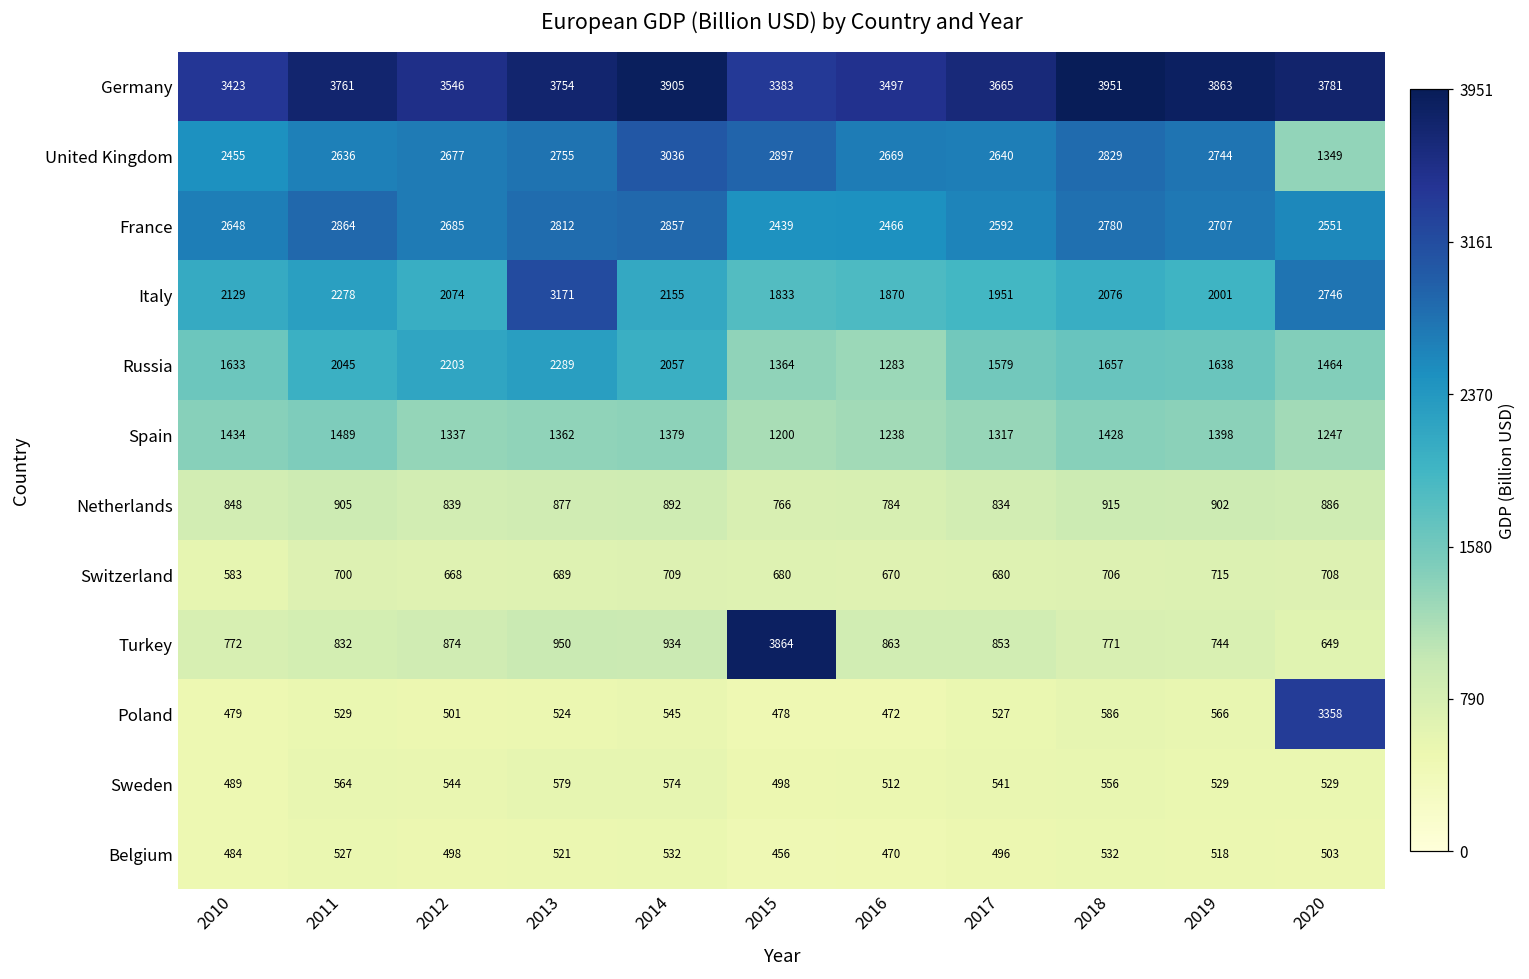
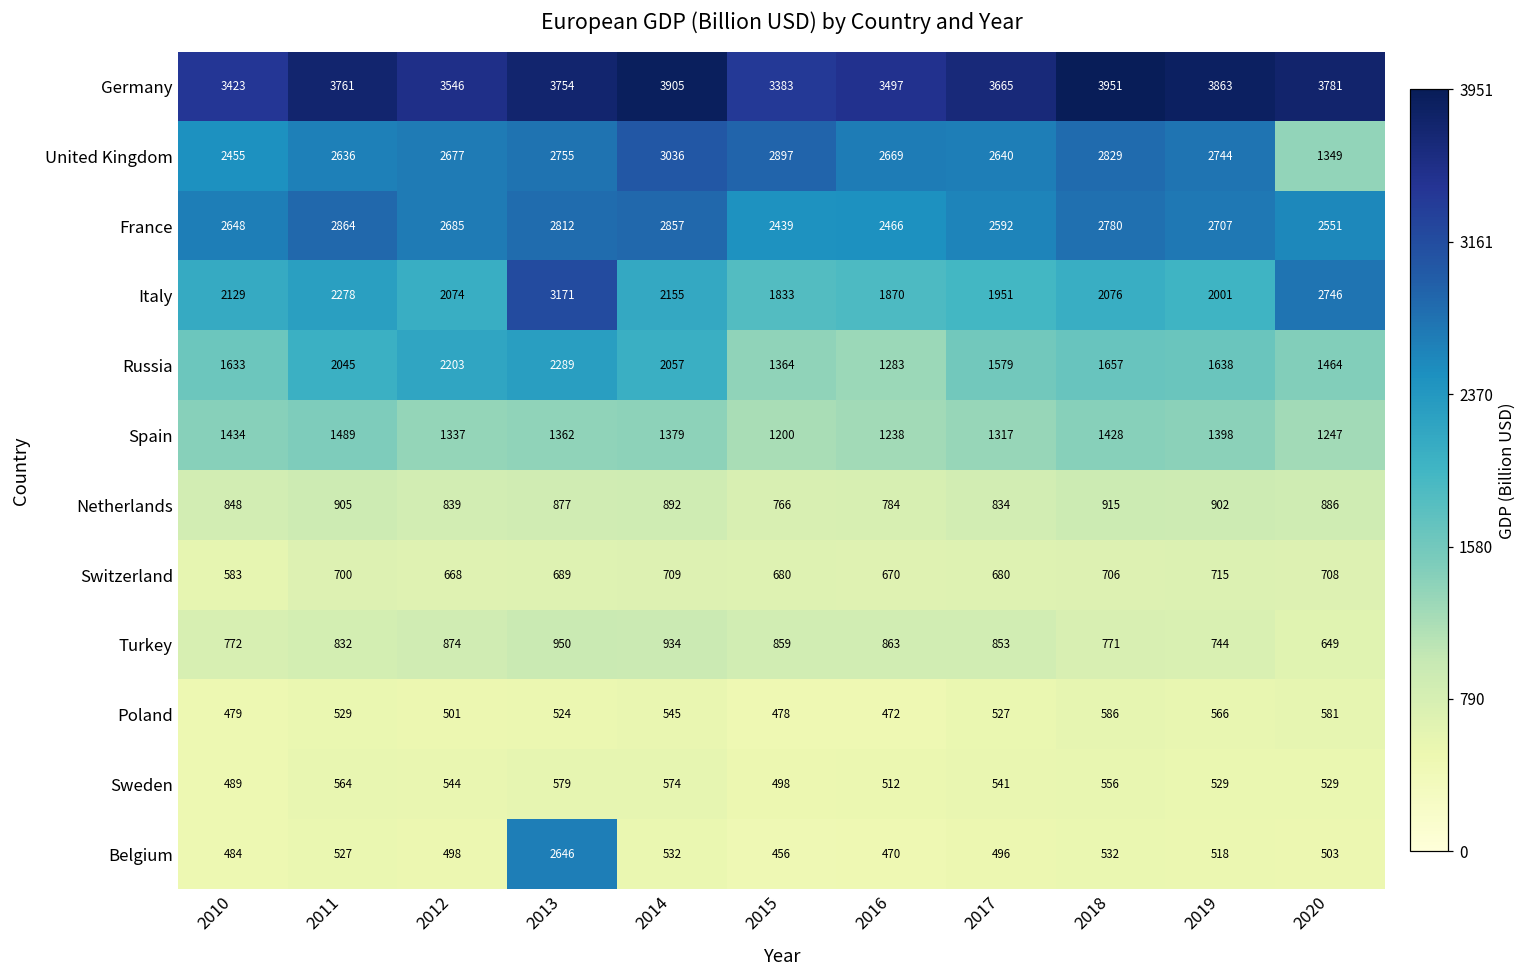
  {
    "Germany": {
      "2010": 3423,
      "2011": 3761,
      "2012": 3546,
      "2013": 3754,
      "2014": 3905,
      "2015": 3383,
      "2016": 3497,
      "2017": 3665,
      "2018": 3951,
      "2019": 3863,
      "2020": 3781
    },
    "United Kingdom": {
      "2010": 2455,
      "2011": 2636,
      "2012": 2677,
      "2013": 2755,
      "2014": 3036,
      "2015": 2897,
      "2016": 2669,
      "2017": 2640,
      "2018": 2829,
      "2019": 2744,
      "2020": 1349
    },
    "France": {
      "2010": 2648,
      "2011": 2864,
      "2012": 2685,
      "2013": 2812,
      "2014": 2857,
      "2015": 2439,
      "2016": 2466,
      "2017": 2592,
      "2018": 2780,
      "2019": 2707,
      "2020": 2551
    },
    "Italy": {
      "2010": 2129,
      "2011": 2278,
      "2012": 2074,
      "2013": 3171,
      "2014": 2155,
      "2015": 1833,
      "2016": 1870,
      "2017": 1951,
      "2018": 2076,
      "2019": 2001,
      "2020": 2746
    },
    "Russia": {
      "2010": 1633,
      "2011": 2045,
      "2012": 2203,
      "2013": 2289,
      "2014": 2057,
      "2015": 1364,
      "2016": 1283,
      "2017": 1579,
      "2018": 1657,
      "2019": 1638,
      "2020": 1464
    },
    "Spain": {
      "2010": 1434,
      "2011": 1489,
      "2012": 1337,
      "2013": 1362,
      "2014": 1379,
      "2015": 1200,
      "2016": 1238,
      "2017": 1317,
      "2018": 1428,
      "2019": 1398,
      "2020": 1247
    },
    "Netherlands": {
      "2010": 848,
      "2011": 905,
      "2012": 839,
      "2013": 877,
      "2014": 892,
      "2015": 766,
      "2016": 784,
      "2017": 834,
      "2018": 915,
      "2019": 902,
      "2020": 886
    },
    "Switzerland": {
      "2010": 583,
      "2011": 700,
      "2012": 668,
      "2013": 689,
      "2014": 709,
      "2015": 680,
      "2016": 670,
      "2017": 680,
      "2018": 706,
      "2019": 715,
      "2020": 708
    },
    "Turkey": {
      "2010": 772,
      "2011": 832,
      "2012": 874,
      "2013": 950,
      "2014": 934,
-     "2015": 3864,
+     "2015": 859,
      "2016": 863,
      "2017": 853,
      "2018": 771,
      "2019": 744,
      "2020": 649
    },
    "Poland": {
      "2010": 479,
      "2011": 529,
      "2012": 501,
      "2013": 524,
      "2014": 545,
      "2015": 478,
      "2016": 472,
      "2017": 527,
      "2018": 586,
      "2019": 566,
-     "2020": 3358
+     "2020": 581
    },
    "Sweden": {
      "2010": 489,
      "2011": 564,
      "2012": 544,
      "2013": 579,
      "2014": 574,
      "2015": 498,
      "2016": 512,
      "2017": 541,
      "2018": 556,
      "2019": 529,
      "2020": 529
    },
    "Belgium": {
      "2010": 484,
      "2011": 527,
      "2012": 498,
-     "2013": 521,
+     "2013": 2646,
      "2014": 532,
      "2015": 456,
      "2016": 470,
      "2017": 496,
      "2018": 532,
      "2019": 518,
      "2020": 503
    }
  }
